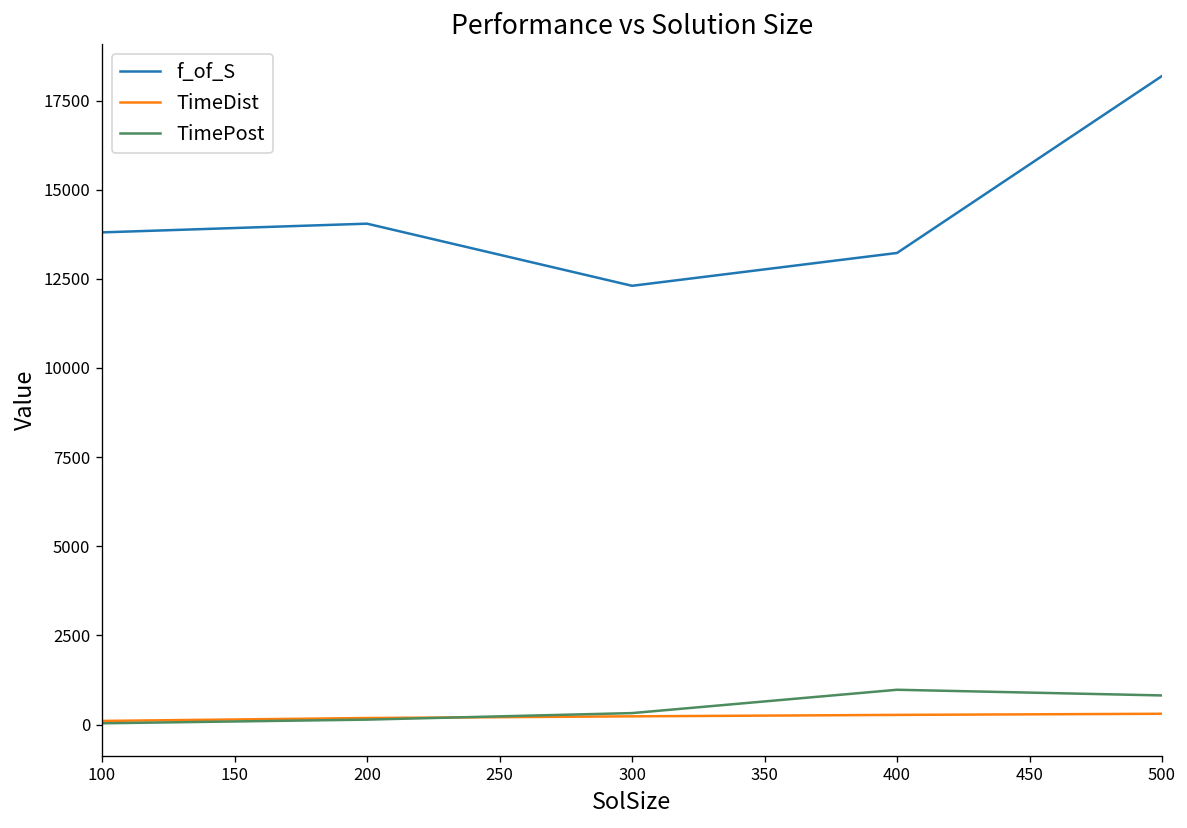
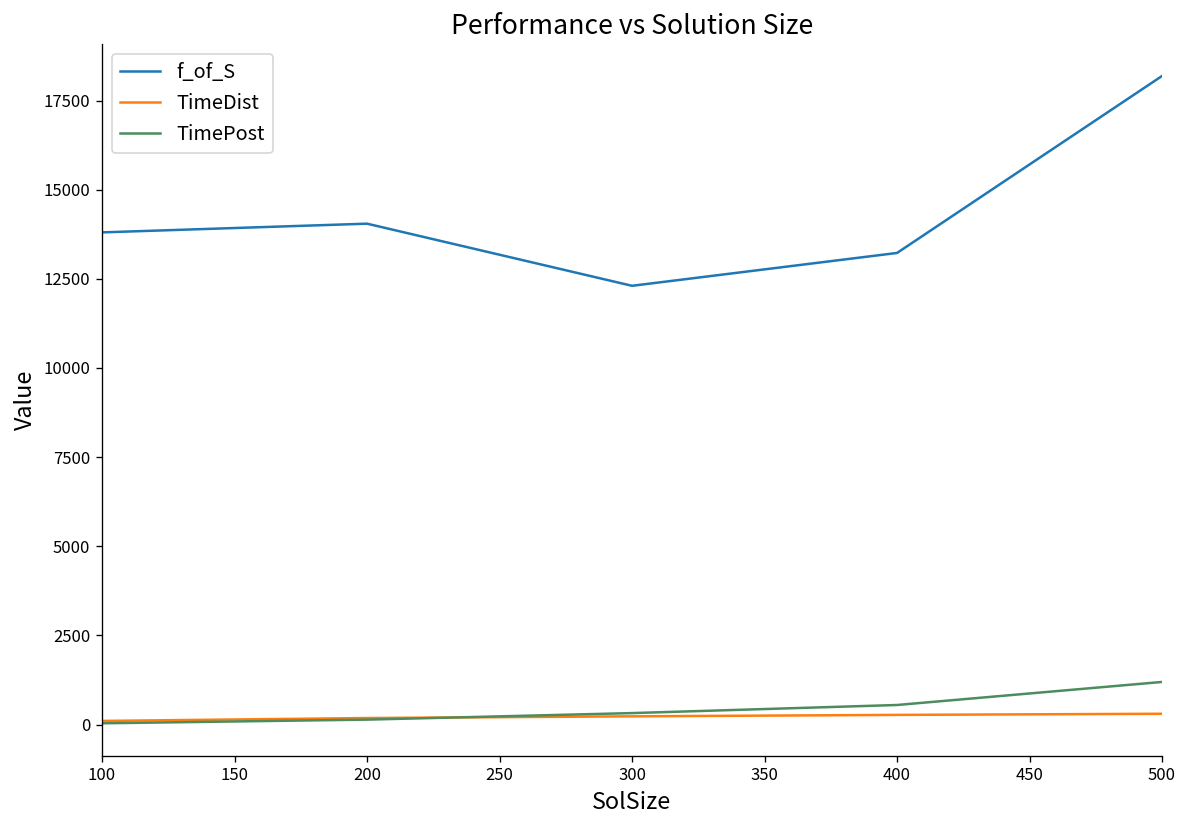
  {
    "f_of_S": {
      "100": 13800,
      "200": 14000,
      "300": 12300,
      "400": 13200,
      "500": 18200
    },
    "TimeDist": {
      "300": 200,
      "400": 300,
      "500": 300
    },
    "TimePost": {
      "300": 300,
-     "400": 1000,
-     "500": 800
+     "400": 600,
+     "500": 1200
    }
  }
